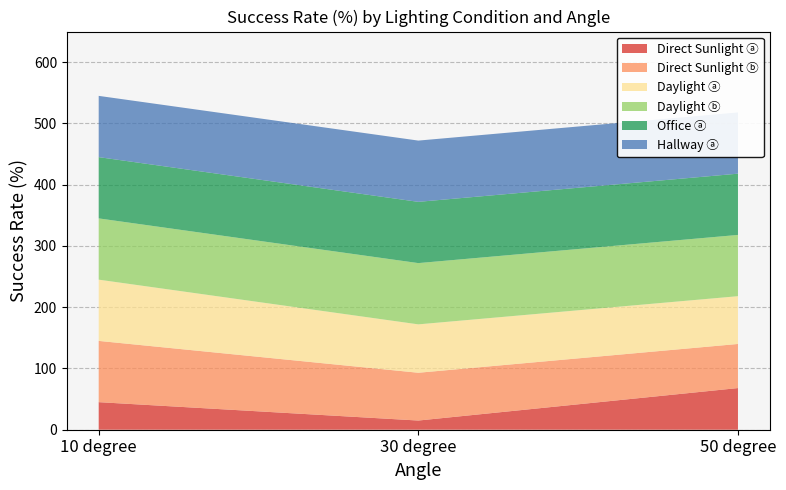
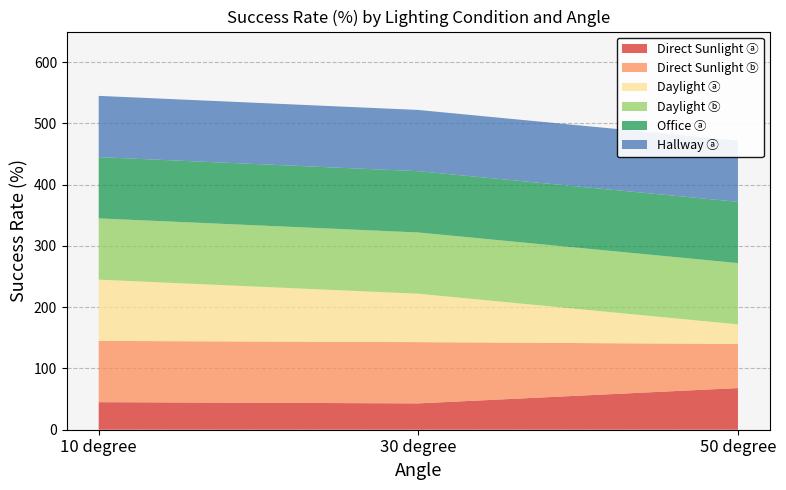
  {
    "Direct Sunlight ⓐ": {
      "10 degree": 50,
-     "30 degree": 20,
+     "30 degree": 40,
      "50 degree": 70
    },
    "Direct Sunlight ⓑ": {
      "10 degree": 100,
-     "30 degree": 80,
+     "30 degree": 100,
      "50 degree": 70
    },
    "Daylight ⓐ": {
      "10 degree": 100,
      "30 degree": 80,
-     "50 degree": 80
+     "50 degree": 30
    },
    "Daylight ⓑ": {
      "10 degree": 100,
      "30 degree": 100,
      "50 degree": 100
    },
    "Office ⓐ": {
      "10 degree": 100,
      "30 degree": 100,
      "50 degree": 100
    },
    "Hallway ⓐ": {
      "10 degree": 100,
      "30 degree": 100
    }
  }
